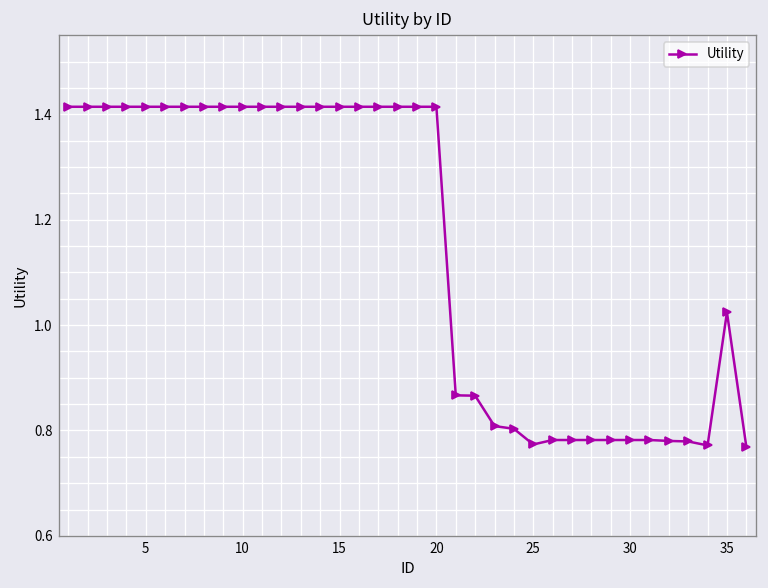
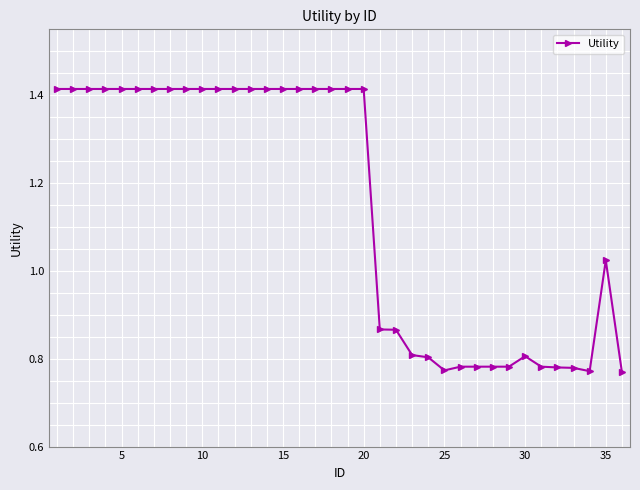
  {
    "5": 1.41,
    "10": 1.41,
    "15": 1.41,
    "20": 1.41,
    "25": 0.77,
-   "30": 0.78,
+   "30": 0.81,
    "35": 1.02
  }
